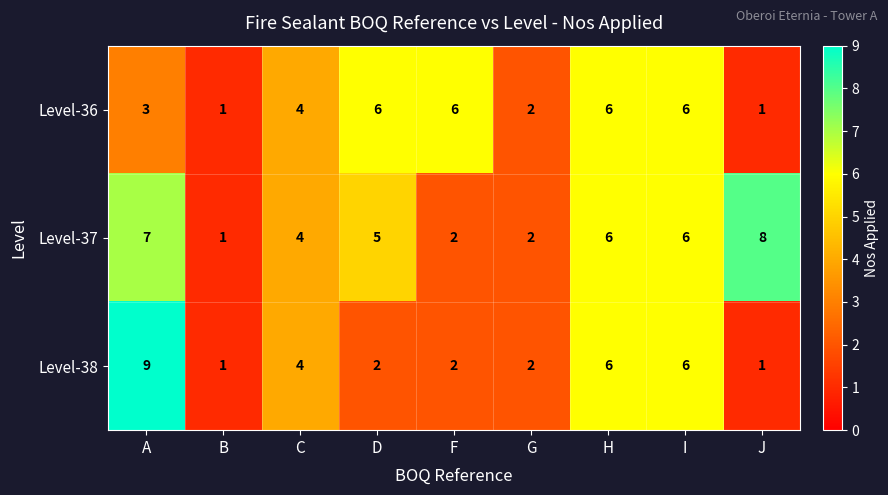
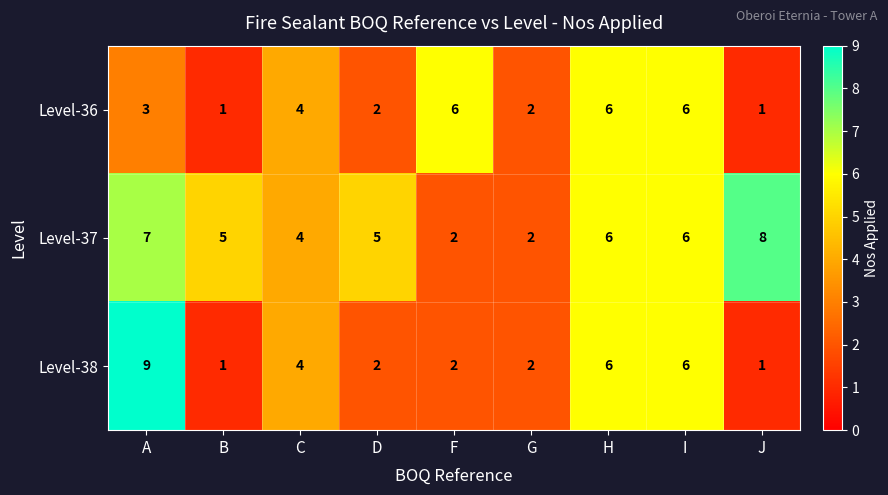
  {
    "Level-36": {
      "A": 3,
      "B": 1,
      "C": 4,
-     "D": 6,
+     "D": 2,
      "F": 6,
      "G": 2,
      "H": 6,
      "I": 6,
      "J": 1
    },
    "Level-37": {
      "A": 7,
-     "B": 1,
+     "B": 5,
      "C": 4,
      "D": 5,
      "F": 2,
      "G": 2,
      "H": 6,
      "I": 6,
      "J": 8
    },
    "Level-38": {
      "A": 9,
      "B": 1,
      "C": 4,
      "D": 2,
      "F": 2,
      "G": 2,
      "H": 6,
      "I": 6,
      "J": 1
    }
  }
